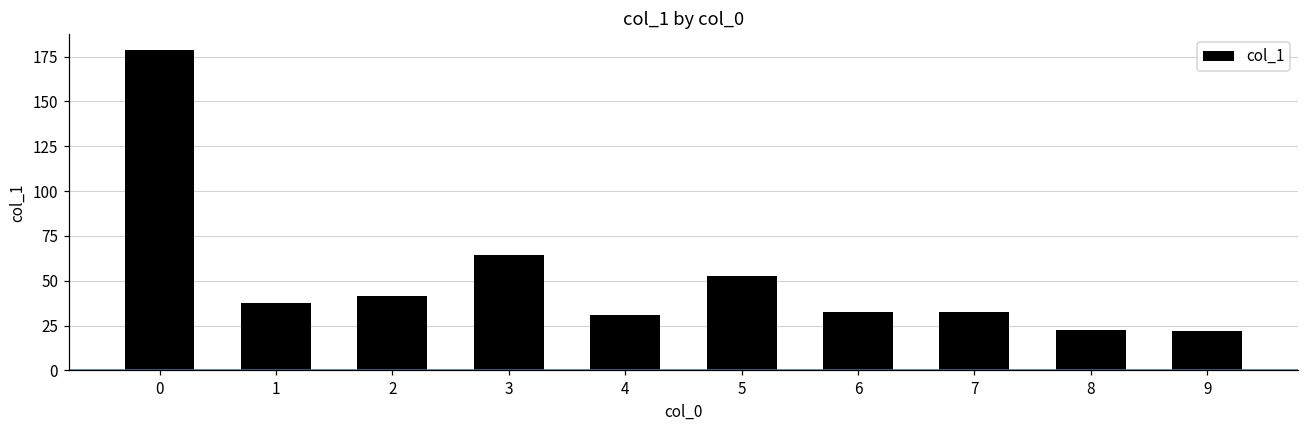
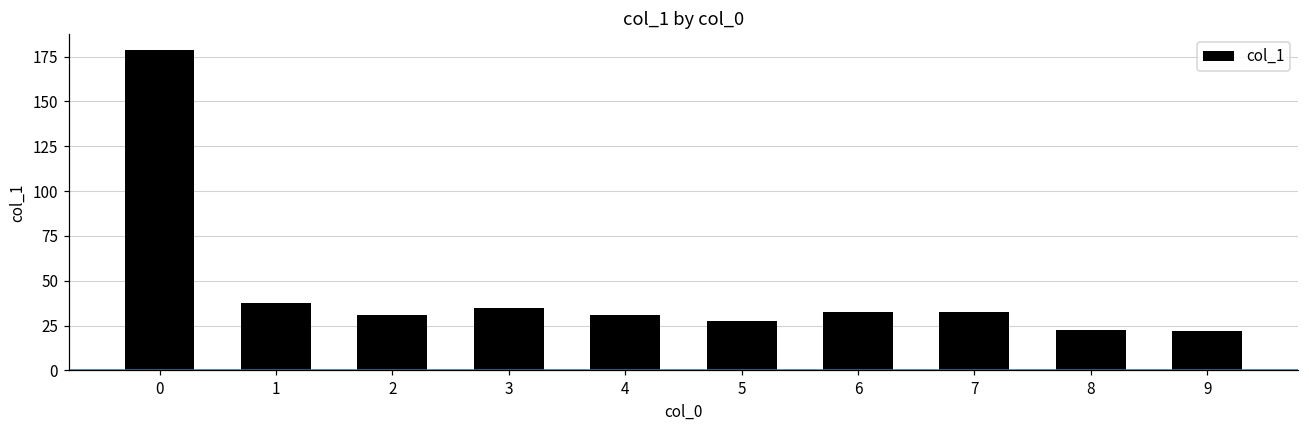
  {
    "0": 178,
    "1": 38,
-   "2": 41,
-   "3": 64,
+   "2": 31,
+   "3": 35,
    "4": 31,
-   "5": 53,
+   "5": 28,
    "6": 33,
    "7": 32,
    "8": 23,
    "9": 22
  }
